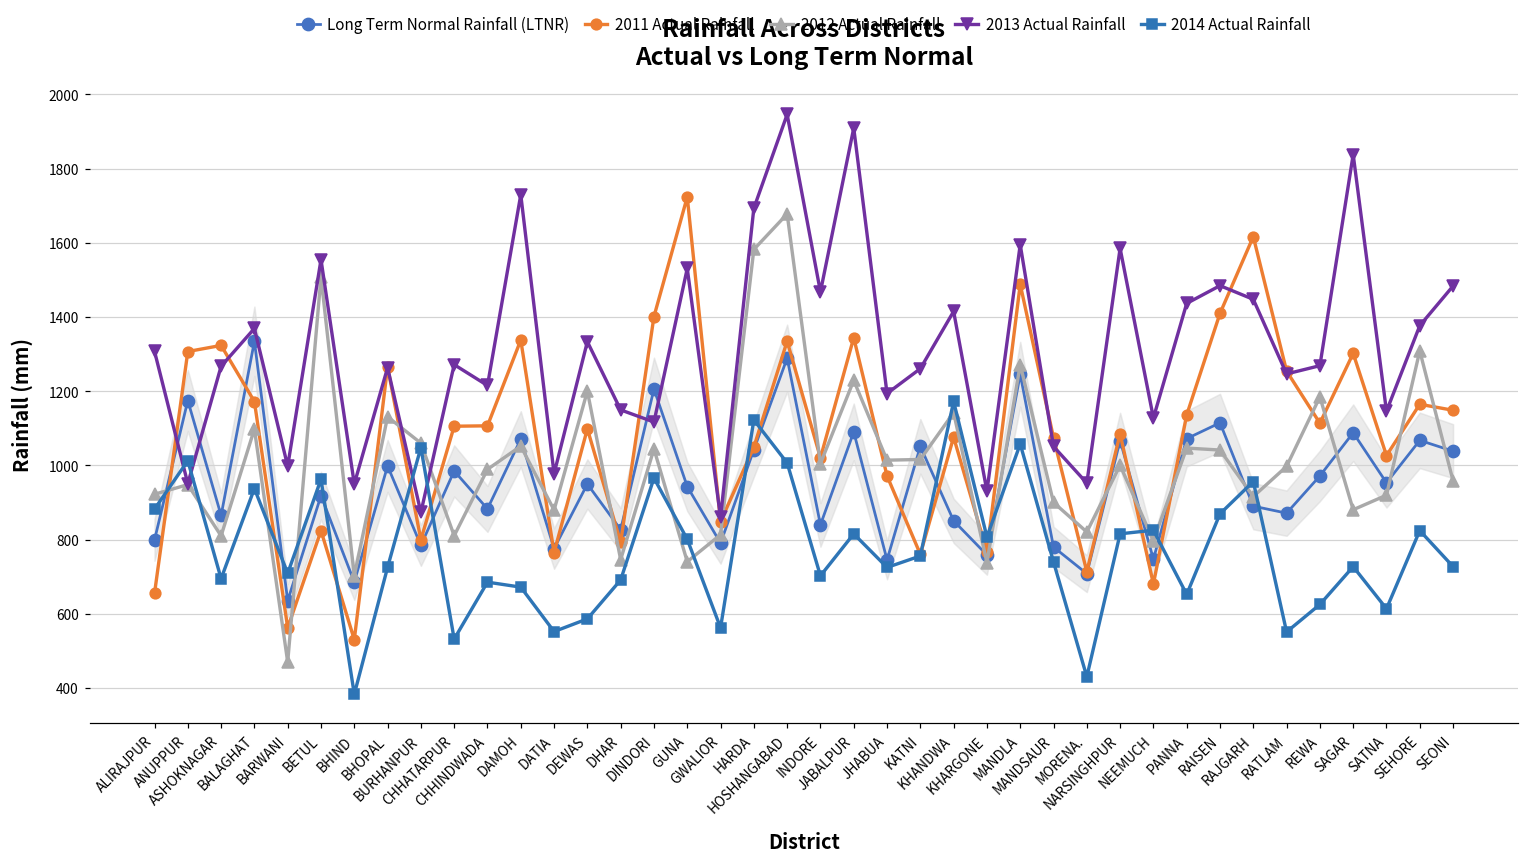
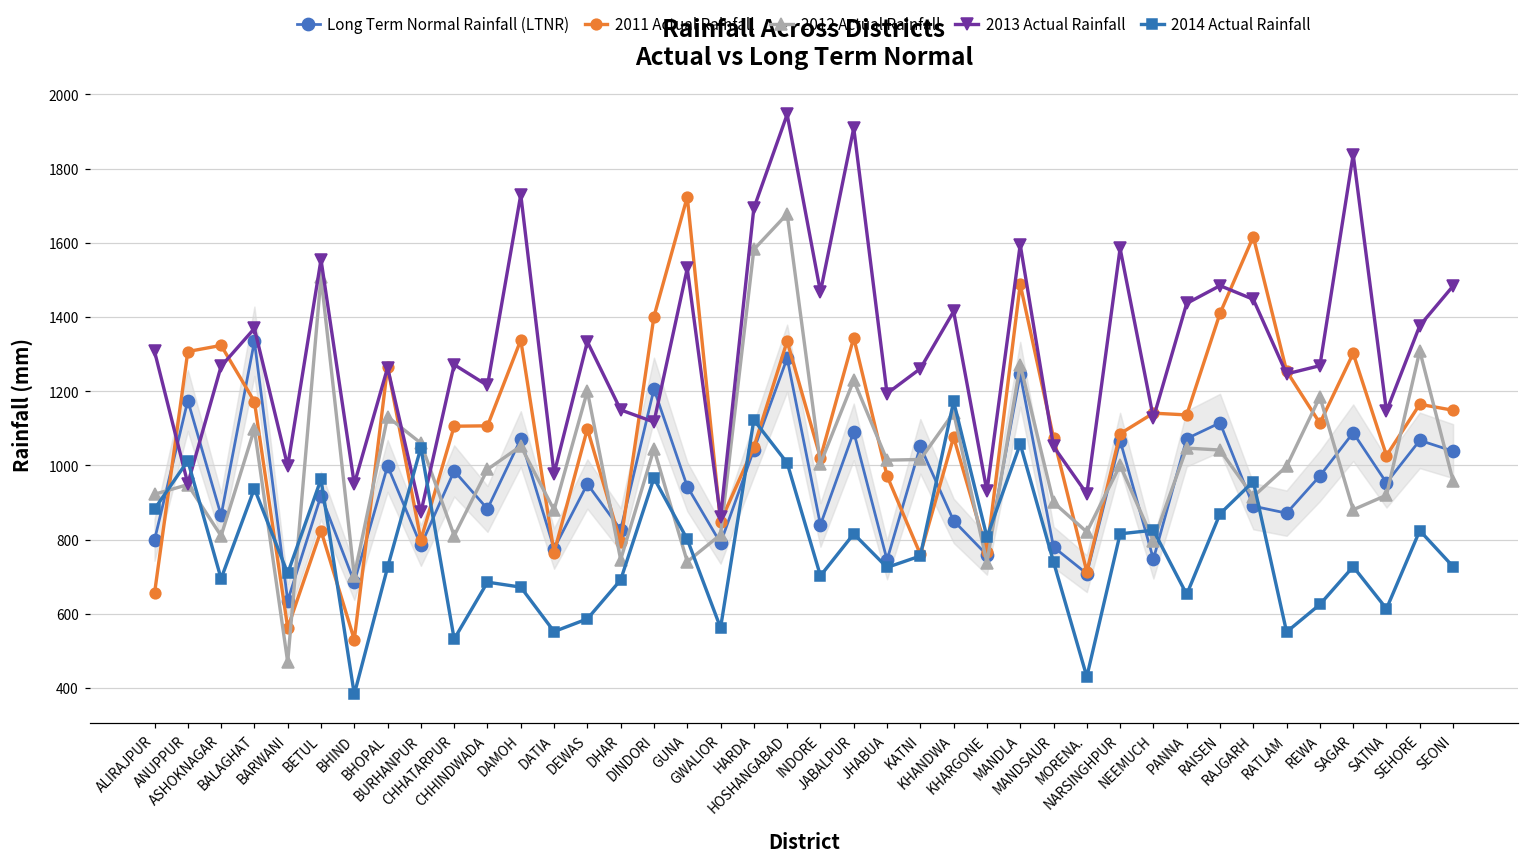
  {
    "2011 Actual Rainfall": {
      "ALIRAJPUR": 660,
      "ANUPPUR": 1310,
      "ASHOKNAGAR": 1320,
      "BALAGHAT": 1170,
      "BARWANI": 560,
      "BETUL": 820,
      "BHIND": 530,
      "BURHANPUR": 800,
      "CHHATARPUR": 1110,
      "CHHINDWADA": 1110,
      "DAMOH": 1340,
      "DATIA": 760,
      "DEWAS": 1100,
      "DHAR": 790,
      "DINDORI": 1400,
      "GUNA": 1720,
      "HOSHANGABAD": 1330,
      "INDORE": 1020,
      "JABALPUR": 1340,
      "JHABUA": 970,
      "KHANDWA": 1080,
      "KHARGONE": 770,
      "MANDLA": 1490,
      "MANDSAUR": 1070,
      "NARSINGHPUR": 1090,
-     "NEEMUCH": 680,
+     "NEEMUCH": 1140,
      "PANNA": 1140,
      "RAISEN": 1410,
      "RAJGARH": 1620,
      "RATLAM": 1250,
      "REWA": 1110,
      "SAGAR": 1300,
      "SEHORE": 1160,
      "SEONI": 1150
    },
    "2012 Actual Rainfall": {
      "ALIRAJPUR": 920,
      "ASHOKNAGAR": 810,
      "BALAGHAT": 1100,
      "BARWANI": 470,
      "BETUL": 1510,
      "BHIND": 700,
      "BHOPAL": 1130,
      "BURHANPUR": 1060,
      "CHHATARPUR": 810,
      "CHHINDWADA": 990,
      "DAMOH": 1050,
      "DATIA": 880,
      "DEWAS": 1200,
      "DHAR": 750,
      "DINDORI": 1040,
      "GUNA": 740,
      "GWALIOR": 810,
      "HARDA": 1580,
      "HOSHANGABAD": 1680,
      "INDORE": 1010,
      "JABALPUR": 1230,
      "JHABUA": 1010,
      "KATNI": 1020,
      "KHANDWA": 1140,
      "KHARGONE": 740,
      "MANDLA": 1270,
      "MANDSAUR": 900,
      "MORENA.": 820,
      "NARSINGHPUR": 1000,
      "PANNA": 1050,
      "RAISEN": 1040,
      "RAJGARH": 920,
      "RATLAM": 1000,
      "REWA": 1180,
      "SAGAR": 880,
      "SATNA": 920,
      "SEHORE": 1310,
      "SEONI": 960
    },
    "2013 Actual Rainfall": {
      "ALIRAJPUR": 1310,
      "ASHOKNAGAR": 1270,
      "BALAGHAT": 1370,
      "BARWANI": 1000,
      "BETUL": 1550,
      "BHIND": 950,
      "BURHANPUR": 870,
      "CHHATARPUR": 1270,
      "CHHINDWADA": 1220,
      "DAMOH": 1730,
      "DATIA": 980,
      "DEWAS": 1330,
      "DHAR": 1150,
      "DINDORI": 1120,
      "GUNA": 1530,
      "GWALIOR": 860,
      "HARDA": 1690,
      "HOSHANGABAD": 1950,
      "INDORE": 1470,
      "JABALPUR": 1910,
      "JHABUA": 1190,
      "KATNI": 1260,
      "KHANDWA": 1420,
      "KHARGONE": 930,
      "MANDLA": 1600,
      "MANDSAUR": 1050,
-     "MORENA.": 950,
+     "MORENA.": 920,
      "NARSINGHPUR": 1590,
      "NEEMUCH": 1130,
      "PANNA": 1440,
      "RAISEN": 1480,
      "RAJGARH": 1450,
      "RATLAM": 1250,
      "REWA": 1270,
      "SAGAR": 1840,
      "SATNA": 1150,
      "SEHORE": 1380,
      "SEONI": 1480
    }
  }
